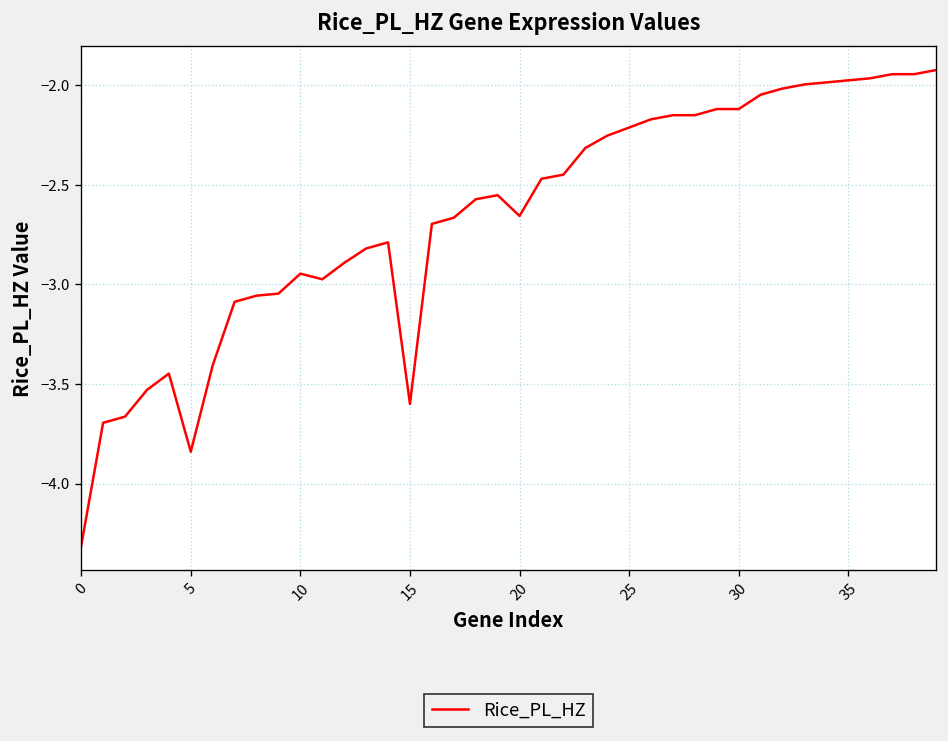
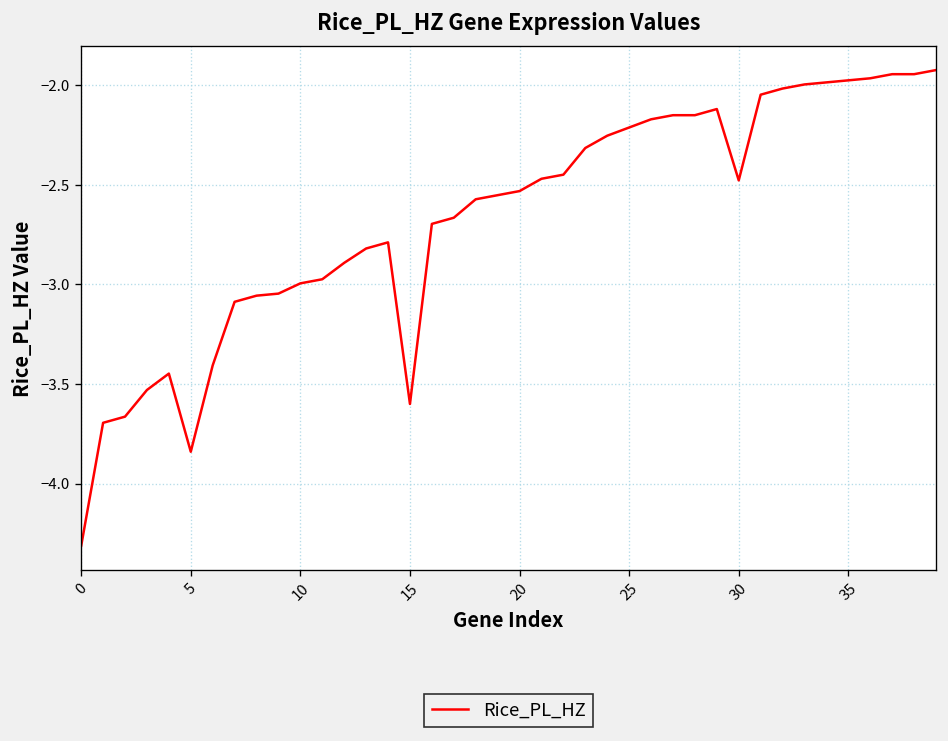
  {
    "0": -4.31,
    "5": -3.84,
-   "10": -2.95,
+   "10": -2.99,
    "15": -3.60,
-   "20": -2.66,
+   "20": -2.53,
    "25": -2.21,
-   "30": -2.12,
+   "30": -2.48,
    "35": -1.98
  }
